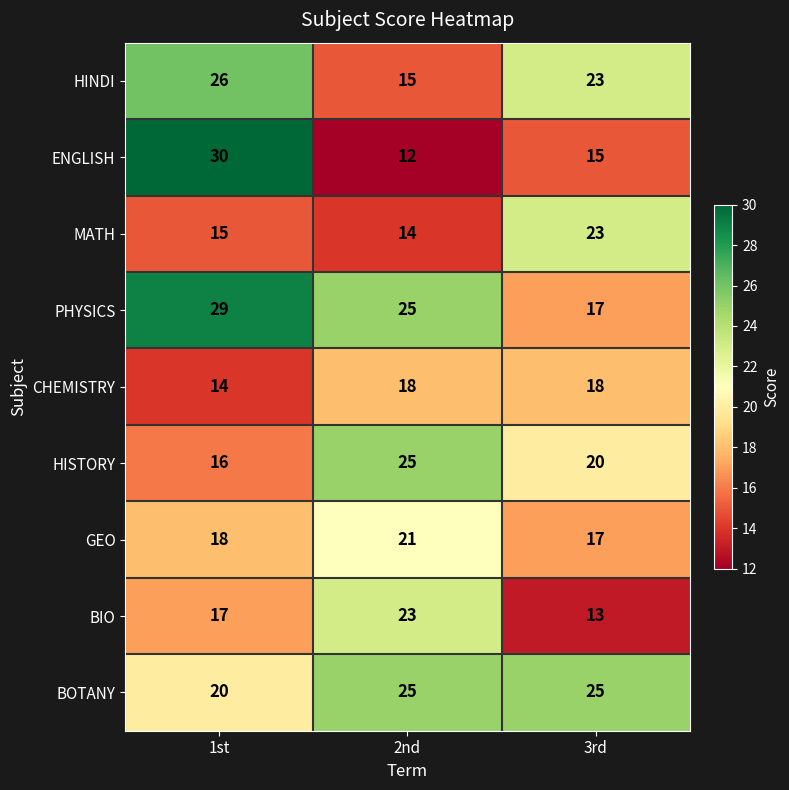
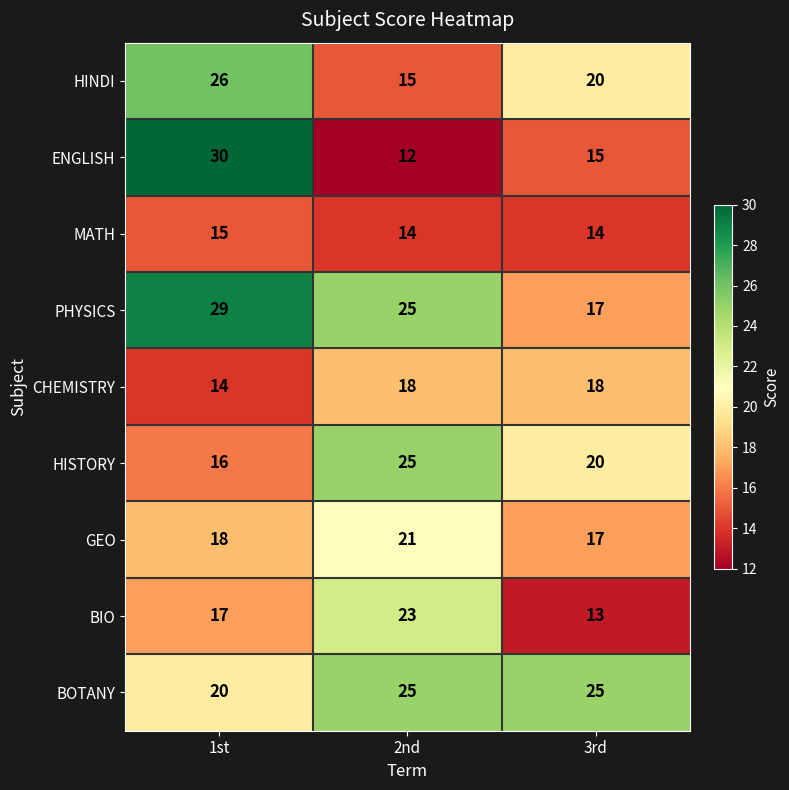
  {
    "HINDI": {
      "1st": 26,
      "2nd": 15,
-     "3rd": 23
+     "3rd": 20
    },
    "ENGLISH": {
      "1st": 30,
      "2nd": 12,
      "3rd": 15
    },
    "MATH": {
      "1st": 15,
      "2nd": 14,
-     "3rd": 23
+     "3rd": 14
    },
    "PHYSICS": {
      "1st": 29,
      "2nd": 25,
      "3rd": 17
    },
    "CHEMISTRY": {
      "1st": 14,
      "2nd": 18,
      "3rd": 18
    },
    "HISTORY": {
      "1st": 16,
      "2nd": 25,
      "3rd": 20
    },
    "GEO": {
      "1st": 18,
      "2nd": 21,
      "3rd": 17
    },
    "BIO": {
      "1st": 17,
      "2nd": 23,
      "3rd": 13
    },
    "BOTANY": {
      "1st": 20,
      "2nd": 25,
      "3rd": 25
    }
  }
